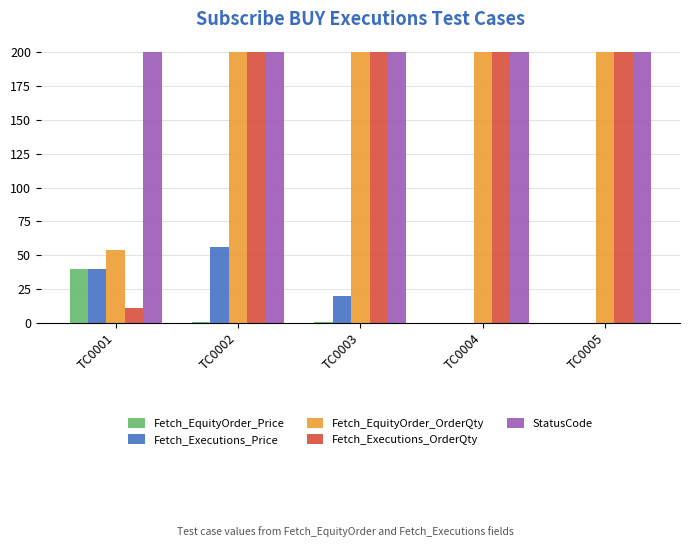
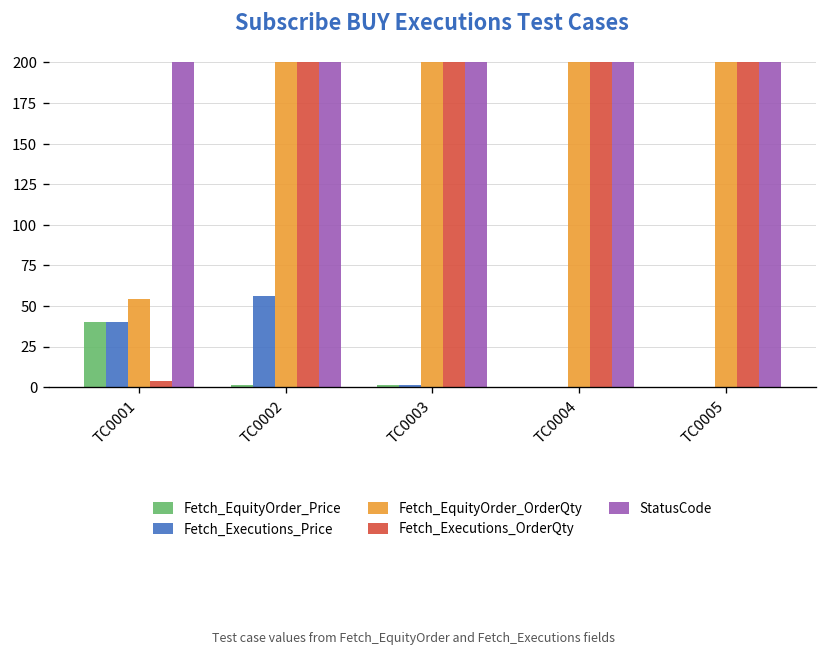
  {
    "Fetch_EquityOrder_Price": {
      "TC0001": 40,
      "TC0004": 0,
      "TC0005": 0
    },
    "Fetch_Executions_Price": {
      "TC0001": 40,
      "TC0002": 56,
-     "TC0003": 20,
+     "TC0003": 1,
      "TC0004": 0,
      "TC0005": 0
    },
    "Fetch_EquityOrder_OrderQty": {
      "TC0001": 54,
      "TC0002": 200,
      "TC0003": 200,
      "TC0004": 200,
      "TC0005": 200
    },
    "Fetch_Executions_OrderQty": {
-     "TC0001": 11,
+     "TC0001": 4,
      "TC0002": 200,
      "TC0003": 200,
      "TC0004": 200,
      "TC0005": 200
    },
    "StatusCode": {
      "TC0001": 200,
      "TC0002": 200,
      "TC0003": 200,
      "TC0004": 200,
      "TC0005": 200
    }
  }
